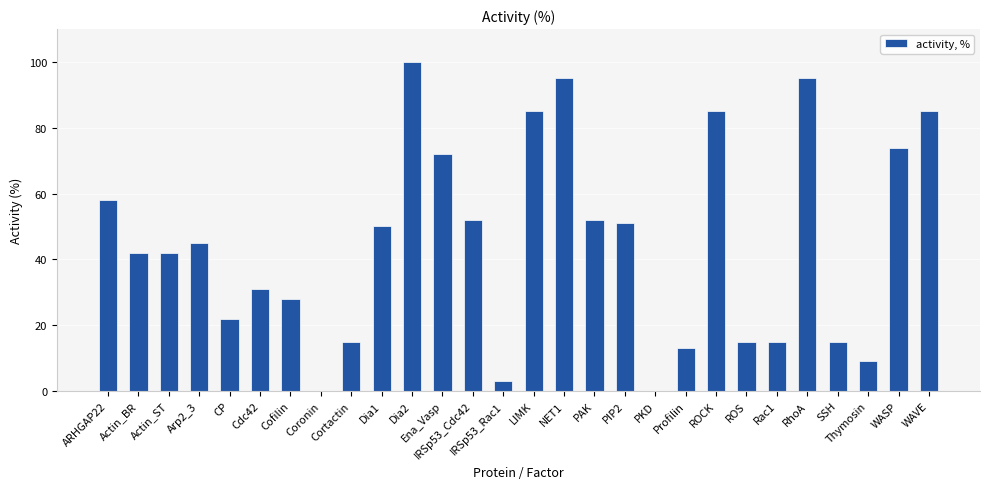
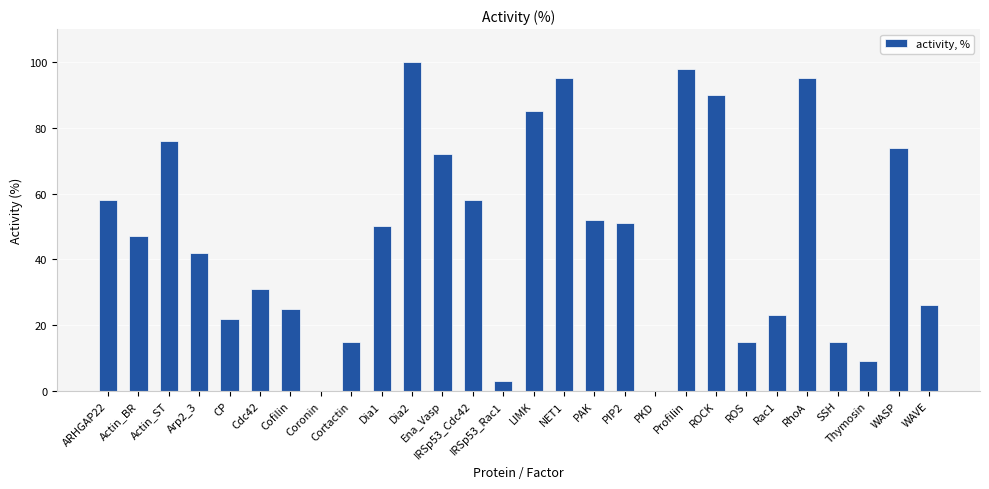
  {
    "ARHGAP22": 58,
-   "Actin_BR": 42,
-   "Actin_ST": 42,
-   "Arp2_3": 45,
+   "Actin_BR": 47,
+   "Actin_ST": 76,
+   "Arp2_3": 42,
    "CP": 22,
    "Cdc42": 31,
-   "Cofilin": 28,
+   "Cofilin": 25,
    "Coronin": 0,
    "Cortactin": 15,
    "Dia1": 50,
    "Dia2": 100,
    "Ena_Vasp": 72,
-   "IRSp53_Cdc42": 52,
+   "IRSp53_Cdc42": 58,
    "IRSp53_Rac1": 3,
    "LIMK": 85,
    "NET1": 95,
    "PAK": 52,
    "PIP2": 51,
    "PKD": 0,
-   "Profilin": 13,
-   "ROCK": 85,
+   "Profilin": 98,
+   "ROCK": 90,
    "ROS": 15,
-   "Rac1": 15,
+   "Rac1": 23,
    "RhoA": 95,
    "SSH": 15,
    "Thymosin": 9,
    "WASP": 74,
-   "WAVE": 85
+   "WAVE": 26
  }
